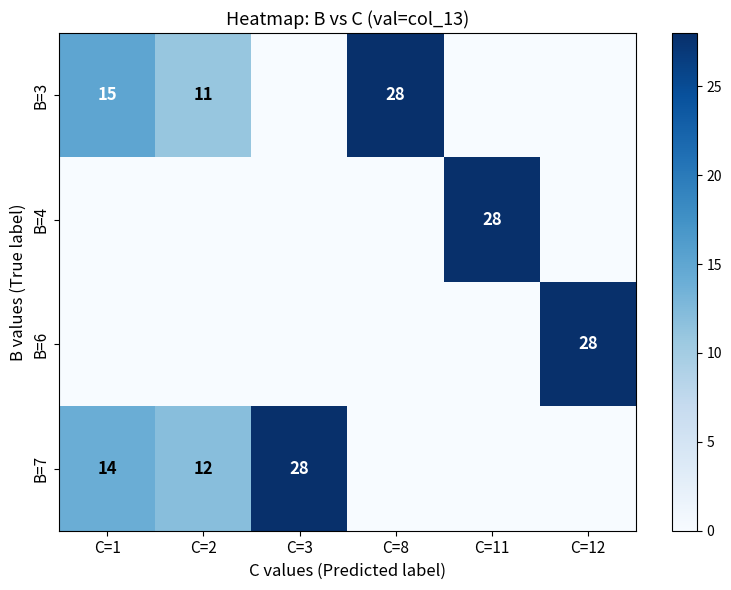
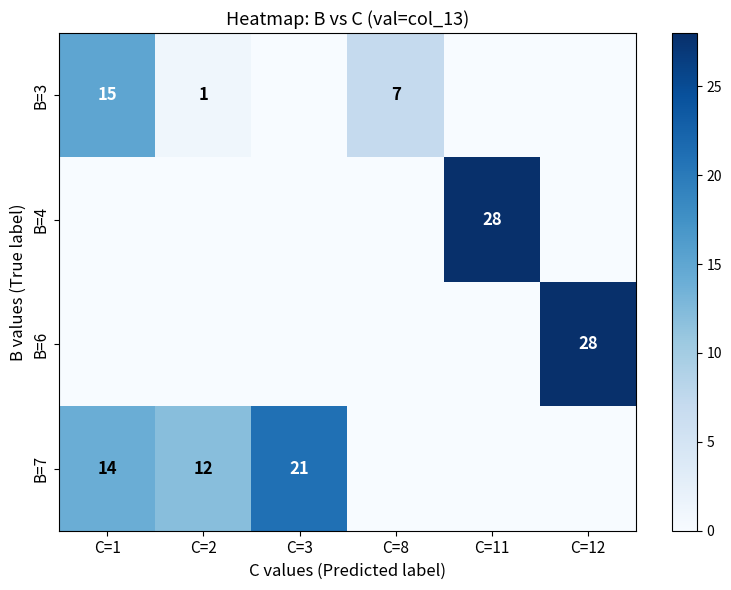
  {
    "B=3": {
      "C=1": 15,
-     "C=2": 11,
-     "C=8": 28
+     "C=2": 1,
+     "C=8": 7
    },
    "B=4": {
      "C=11": 28
    },
    "B=6": {
      "C=12": 28
    },
    "B=7": {
      "C=1": 14,
      "C=2": 12,
-     "C=3": 28
+     "C=3": 21
    }
  }
